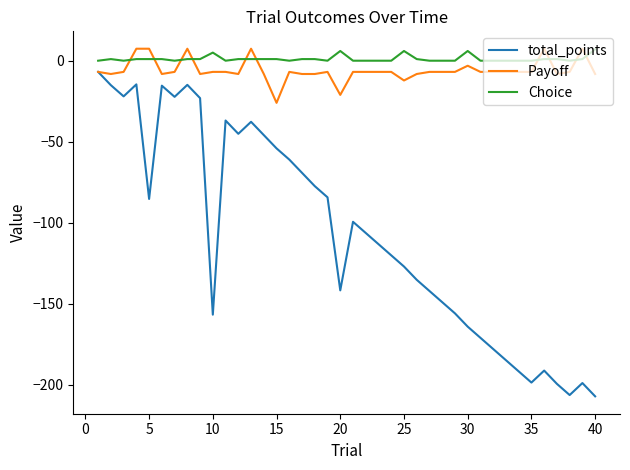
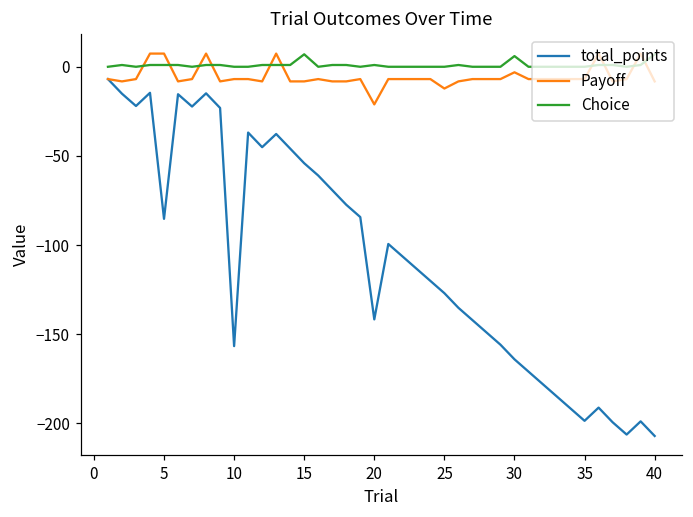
  {
    "total_points": {
      "5": -85,
      "10": -157,
      "15": -54,
      "20": -142,
      "25": -127,
      "30": -164,
      "35": -199,
      "40": -207
    },
    "Payoff": {
      "5": 7,
      "10": -7,
-     "15": -26,
+     "15": -8,
      "20": -21,
      "25": -12,
      "30": -3
    },
    "Choice": {
      "5": 1,
-     "10": 5,
-     "15": 1,
-     "20": 6,
-     "25": 6,
+     "10": 0,
+     "15": 7,
+     "20": 1,
+     "25": 0,
      "30": 6
    }
  }
